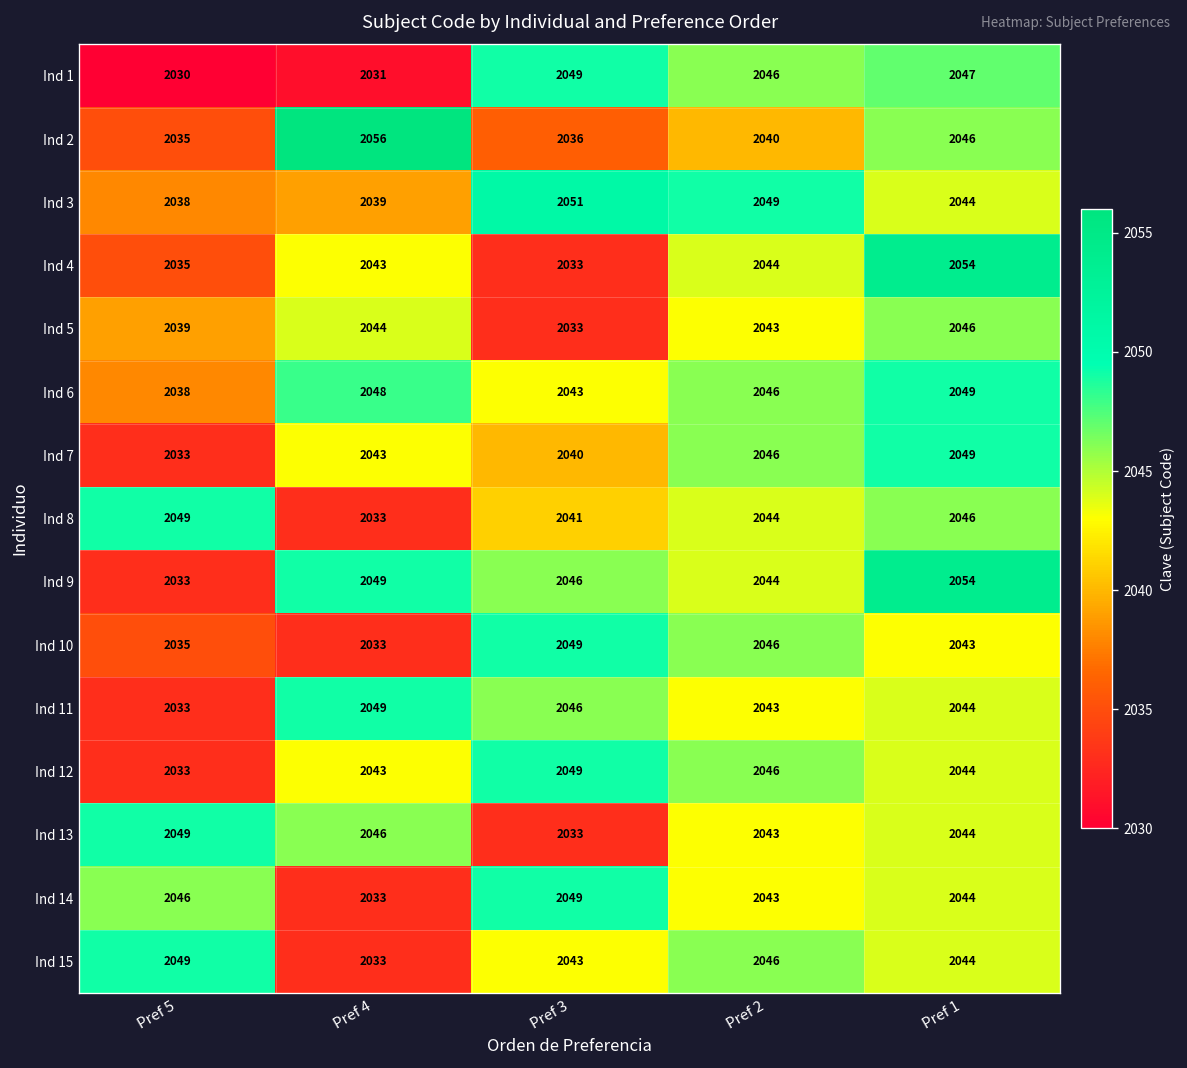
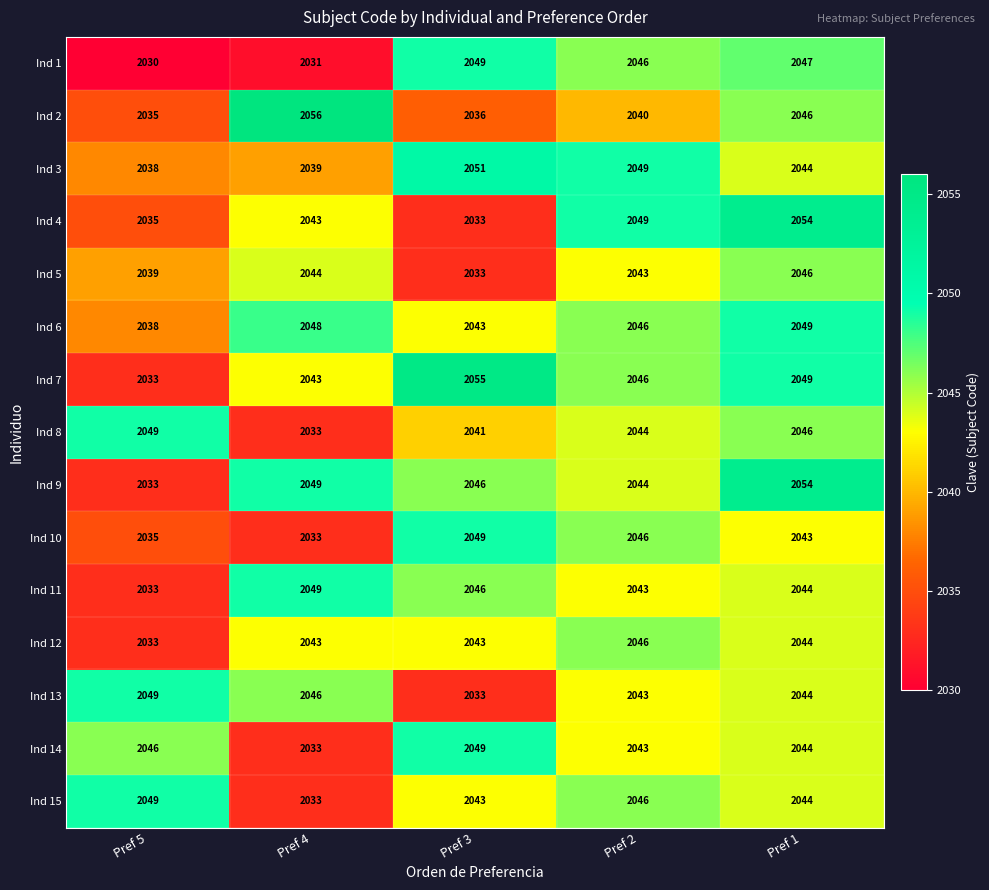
  {
    "Ind 1": {
      "Pref 5": 2030,
      "Pref 4": 2031,
      "Pref 3": 2049,
      "Pref 2": 2046,
      "Pref 1": 2047
    },
    "Ind 2": {
      "Pref 5": 2035,
      "Pref 4": 2056,
      "Pref 3": 2036,
      "Pref 2": 2040,
      "Pref 1": 2046
    },
    "Ind 3": {
      "Pref 5": 2038,
      "Pref 4": 2039,
      "Pref 3": 2051,
      "Pref 2": 2049,
      "Pref 1": 2044
    },
    "Ind 4": {
      "Pref 5": 2035,
      "Pref 4": 2043,
      "Pref 3": 2033,
-     "Pref 2": 2044,
+     "Pref 2": 2049,
      "Pref 1": 2054
    },
    "Ind 5": {
      "Pref 5": 2039,
      "Pref 4": 2044,
      "Pref 3": 2033,
      "Pref 2": 2043,
      "Pref 1": 2046
    },
    "Ind 6": {
      "Pref 5": 2038,
      "Pref 4": 2048,
      "Pref 3": 2043,
      "Pref 2": 2046,
      "Pref 1": 2049
    },
    "Ind 7": {
      "Pref 5": 2033,
      "Pref 4": 2043,
-     "Pref 3": 2040,
+     "Pref 3": 2055,
      "Pref 2": 2046,
      "Pref 1": 2049
    },
    "Ind 8": {
      "Pref 5": 2049,
      "Pref 4": 2033,
      "Pref 3": 2041,
      "Pref 2": 2044,
      "Pref 1": 2046
    },
    "Ind 9": {
      "Pref 5": 2033,
      "Pref 4": 2049,
      "Pref 3": 2046,
      "Pref 2": 2044,
      "Pref 1": 2054
    },
    "Ind 10": {
      "Pref 5": 2035,
      "Pref 4": 2033,
      "Pref 3": 2049,
      "Pref 2": 2046,
      "Pref 1": 2043
    },
    "Ind 11": {
      "Pref 5": 2033,
      "Pref 4": 2049,
      "Pref 3": 2046,
      "Pref 2": 2043,
      "Pref 1": 2044
    },
    "Ind 12": {
      "Pref 5": 2033,
      "Pref 4": 2043,
-     "Pref 3": 2049,
+     "Pref 3": 2043,
      "Pref 2": 2046,
      "Pref 1": 2044
    },
    "Ind 13": {
      "Pref 5": 2049,
      "Pref 4": 2046,
      "Pref 3": 2033,
      "Pref 2": 2043,
      "Pref 1": 2044
    },
    "Ind 14": {
      "Pref 5": 2046,
      "Pref 4": 2033,
      "Pref 3": 2049,
      "Pref 2": 2043,
      "Pref 1": 2044
    },
    "Ind 15": {
      "Pref 5": 2049,
      "Pref 4": 2033,
      "Pref 3": 2043,
      "Pref 2": 2046,
      "Pref 1": 2044
    }
  }
